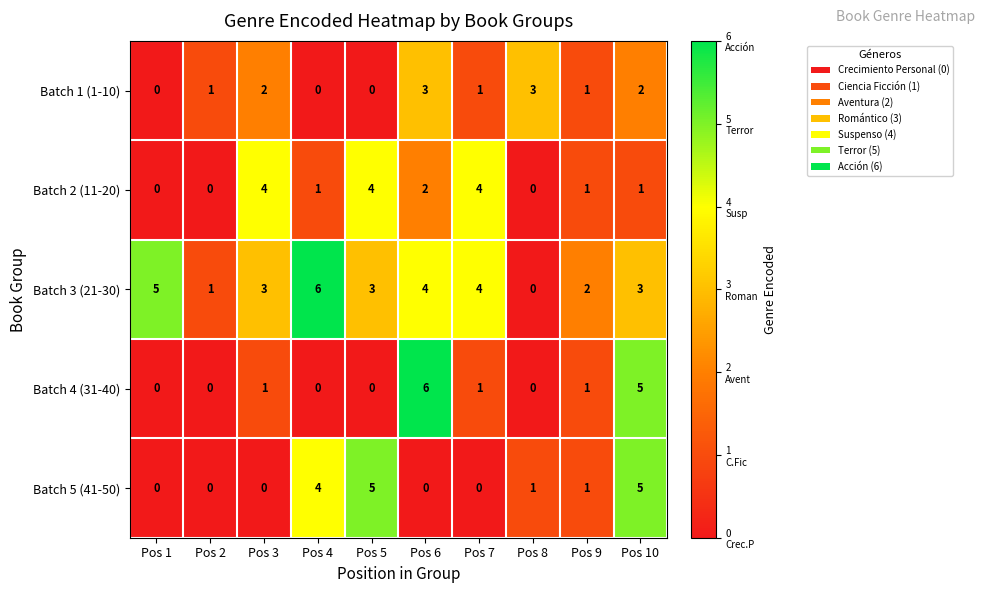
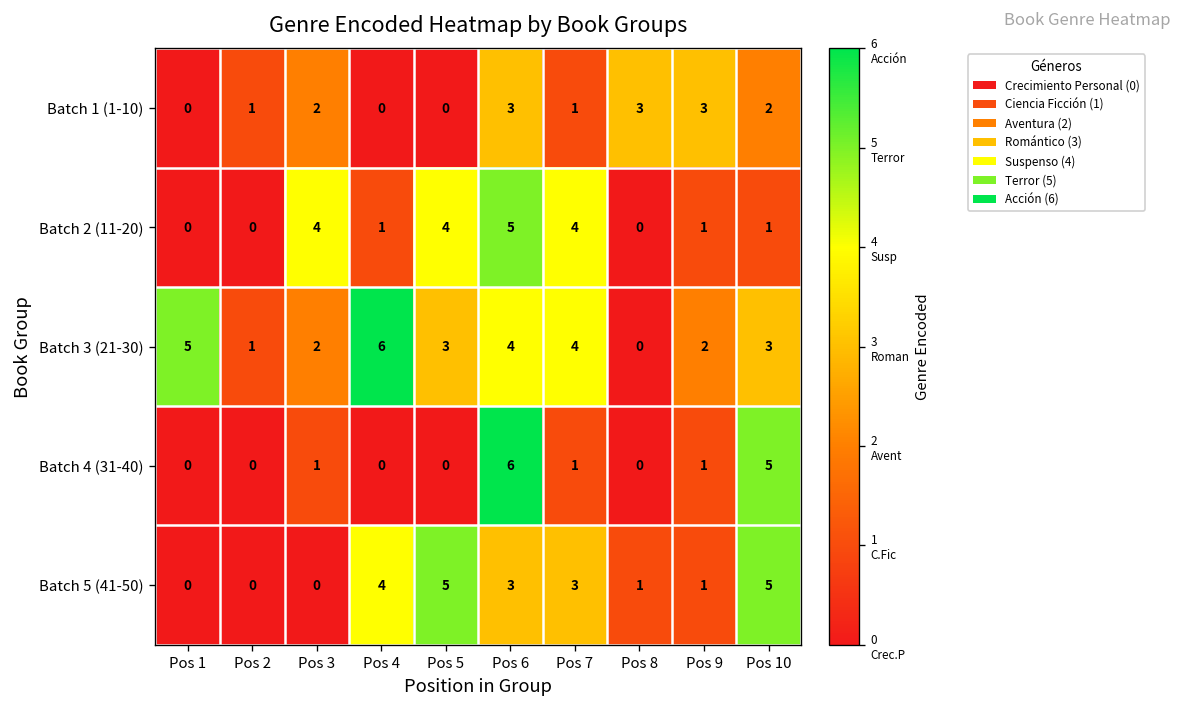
  {
    "Batch 1 (1-10)": {
      "Pos 1": 0,
      "Pos 2": 1,
      "Pos 3": 2,
      "Pos 4": 0,
      "Pos 5": 0,
      "Pos 6": 3,
      "Pos 7": 1,
      "Pos 8": 3,
-     "Pos 9": 1,
+     "Pos 9": 3,
      "Pos 10": 2
    },
    "Batch 2 (11-20)": {
      "Pos 1": 0,
      "Pos 2": 0,
      "Pos 3": 4,
      "Pos 4": 1,
      "Pos 5": 4,
-     "Pos 6": 2,
+     "Pos 6": 5,
      "Pos 7": 4,
      "Pos 8": 0,
      "Pos 9": 1,
      "Pos 10": 1
    },
    "Batch 3 (21-30)": {
      "Pos 1": 5,
      "Pos 2": 1,
-     "Pos 3": 3,
+     "Pos 3": 2,
      "Pos 4": 6,
      "Pos 5": 3,
      "Pos 6": 4,
      "Pos 7": 4,
      "Pos 8": 0,
      "Pos 9": 2,
      "Pos 10": 3
    },
    "Batch 4 (31-40)": {
      "Pos 1": 0,
      "Pos 2": 0,
      "Pos 3": 1,
      "Pos 4": 0,
      "Pos 5": 0,
      "Pos 6": 6,
      "Pos 7": 1,
      "Pos 8": 0,
      "Pos 9": 1,
      "Pos 10": 5
    },
    "Batch 5 (41-50)": {
      "Pos 1": 0,
      "Pos 2": 0,
      "Pos 3": 0,
      "Pos 4": 4,
      "Pos 5": 5,
-     "Pos 6": 0,
-     "Pos 7": 0,
+     "Pos 6": 3,
+     "Pos 7": 3,
      "Pos 8": 1,
      "Pos 9": 1,
      "Pos 10": 5
    }
  }
